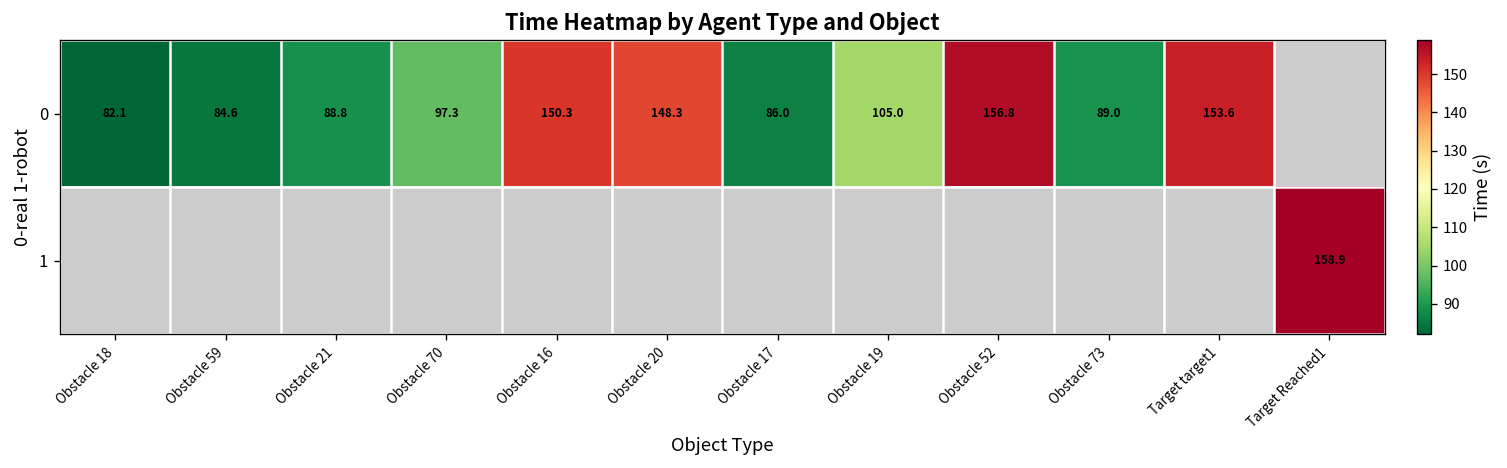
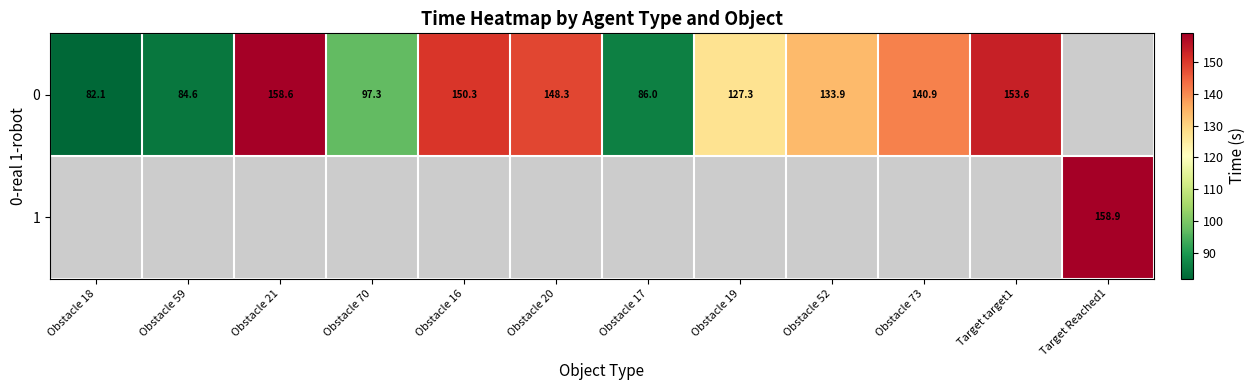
  {
    "0": {
      "Obstacle 18": 82.1,
      "Obstacle 59": 84.6,
-     "Obstacle 21": 88.8,
+     "Obstacle 21": 158.6,
      "Obstacle 70": 97.3,
      "Obstacle 16": 150.3,
      "Obstacle 20": 148.3,
      "Obstacle 17": 86.0,
-     "Obstacle 19": 105.0,
-     "Obstacle 52": 156.8,
-     "Obstacle 73": 89.0,
+     "Obstacle 19": 127.3,
+     "Obstacle 52": 133.9,
+     "Obstacle 73": 140.9,
      "Target target1": 153.6
    },
    "1": {
      "Target Reached1": 158.9
    }
  }
